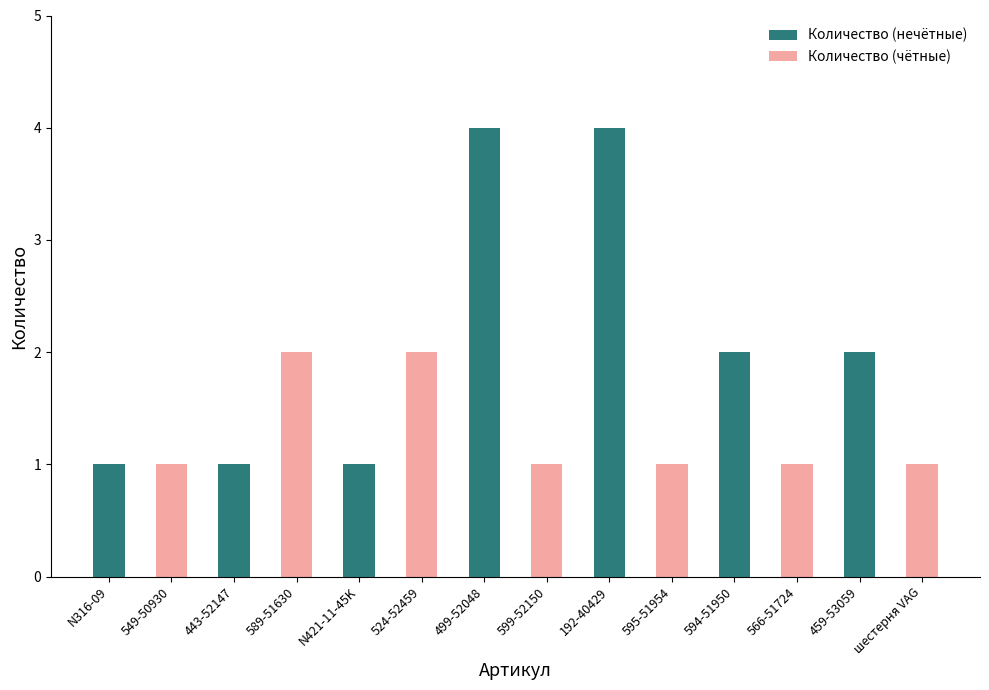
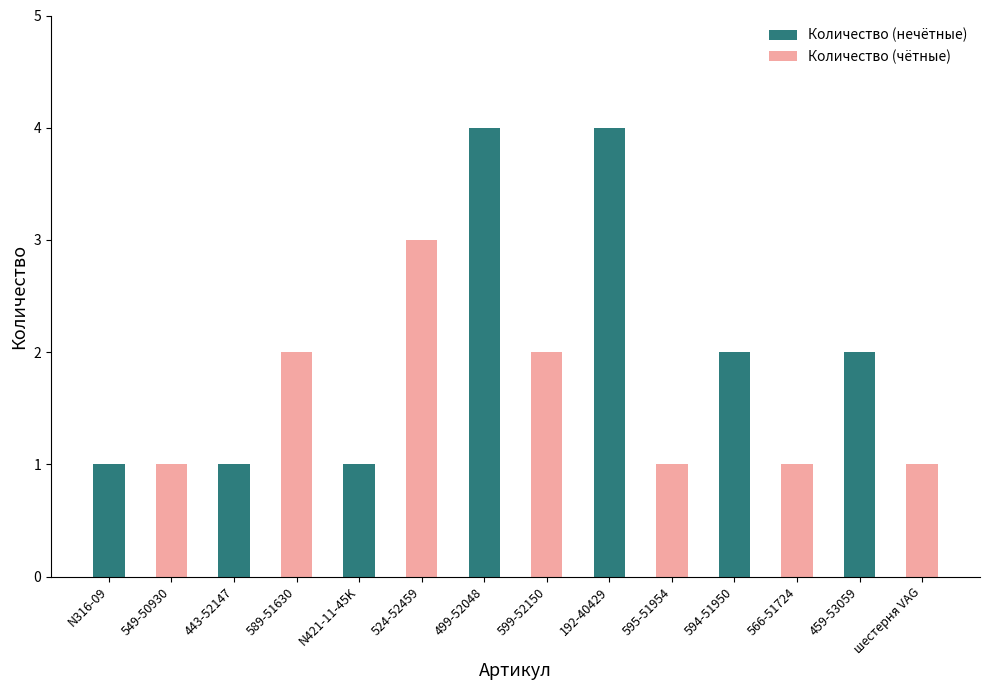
  {
    "Количество (нечётные)": {
      "N316-09": 1,
      "443-52147": 1,
      "N421-11-45K": 1,
      "499-52048": 4,
      "192-40429": 4,
      "594-51950": 2,
      "459-53059": 2
    },
    "Количество (чётные)": {
      "549-50930": 1,
      "589-51630": 2,
-     "524-52459": 2,
-     "599-52150": 1,
+     "524-52459": 3,
+     "599-52150": 2,
      "595-51954": 1,
      "566-51724": 1,
      "шестерня VAG": 1
    }
  }
